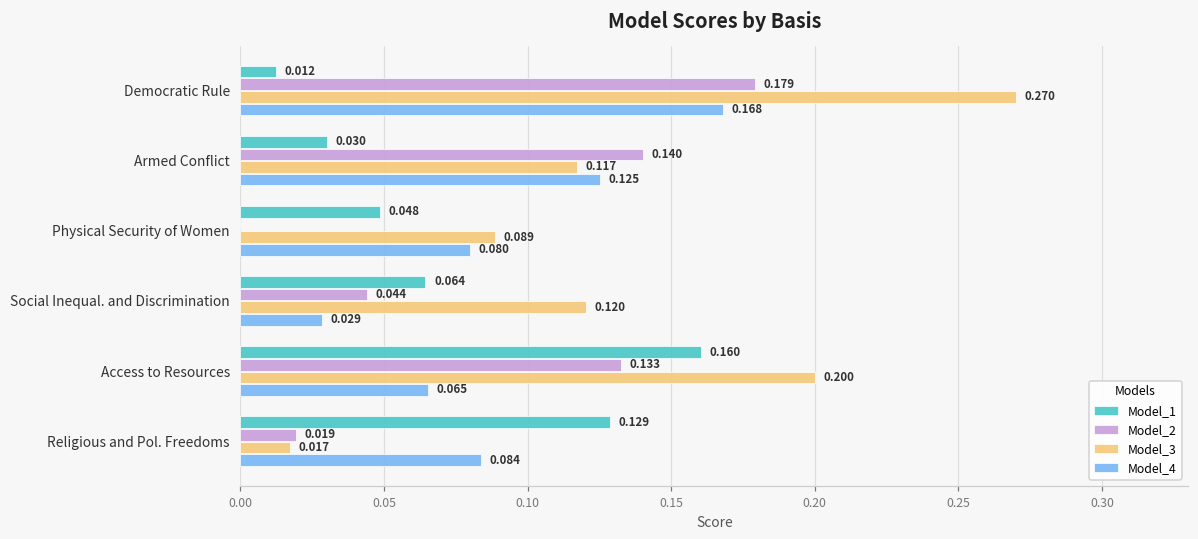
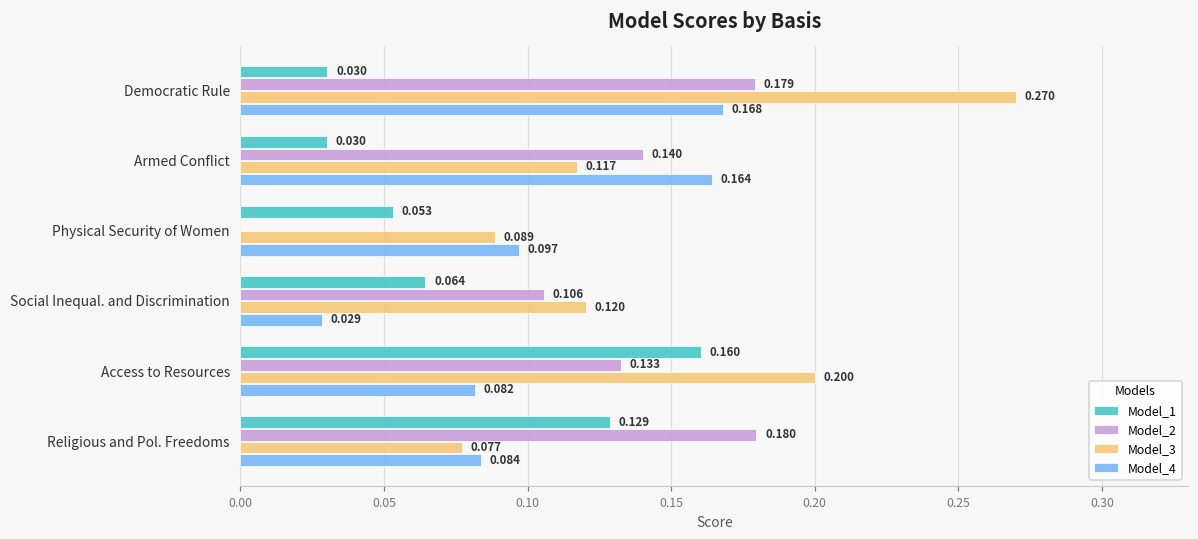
  {
    "Model_1": {
-     "Democratic Rule": 0.012,
+     "Democratic Rule": 0.030,
      "Armed Conflict": 0.030,
-     "Physical Security of Women": 0.048,
+     "Physical Security of Women": 0.053,
      "Social Inequal. and Discrimination": 0.064,
      "Access to Resources": 0.160,
      "Religious and Pol. Freedoms": 0.129
    },
    "Model_2": {
      "Democratic Rule": 0.179,
      "Armed Conflict": 0.140,
-     "Social Inequal. and Discrimination": 0.044,
+     "Social Inequal. and Discrimination": 0.106,
      "Access to Resources": 0.133,
-     "Religious and Pol. Freedoms": 0.019
+     "Religious and Pol. Freedoms": 0.180
    },
    "Model_3": {
      "Democratic Rule": 0.270,
      "Armed Conflict": 0.117,
      "Physical Security of Women": 0.089,
      "Social Inequal. and Discrimination": 0.120,
      "Access to Resources": 0.200,
-     "Religious and Pol. Freedoms": 0.017
+     "Religious and Pol. Freedoms": 0.077
    },
    "Model_4": {
      "Democratic Rule": 0.168,
-     "Armed Conflict": 0.125,
-     "Physical Security of Women": 0.080,
+     "Armed Conflict": 0.164,
+     "Physical Security of Women": 0.097,
      "Social Inequal. and Discrimination": 0.029,
-     "Access to Resources": 0.065,
+     "Access to Resources": 0.082,
      "Religious and Pol. Freedoms": 0.084
    }
  }
